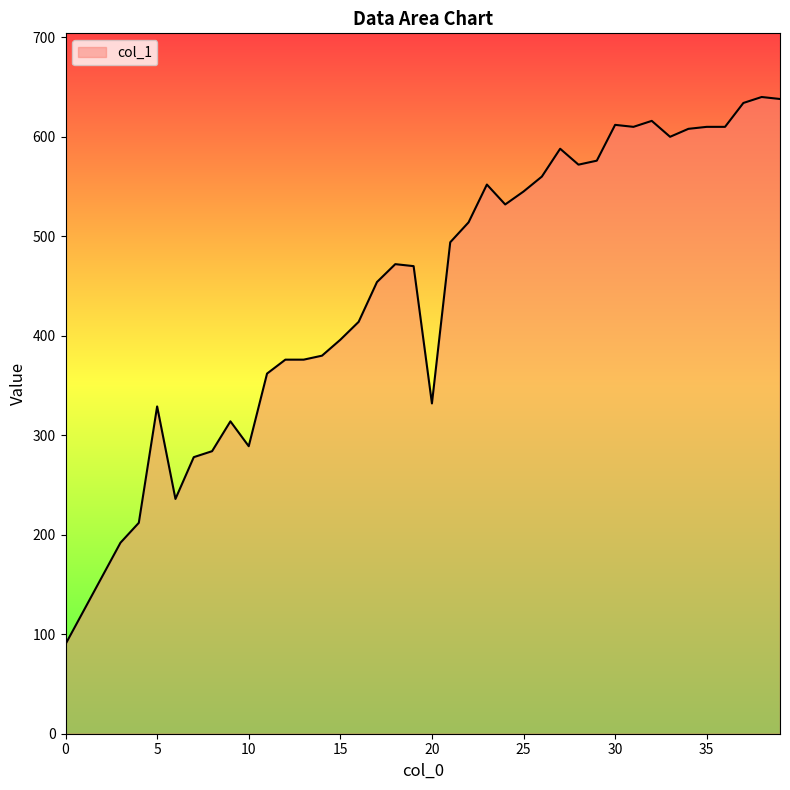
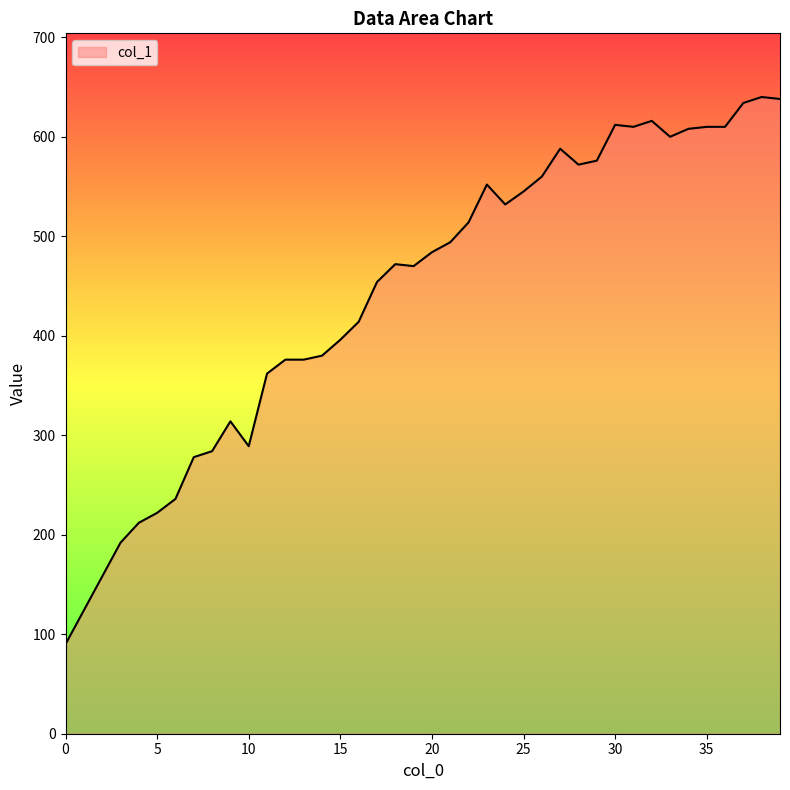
  {
    "0": 90,
-   "5": 330,
+   "5": 220,
    "10": 290,
    "15": 400,
-   "20": 330,
+   "20": 480,
    "25": 550,
    "30": 610,
    "35": 610
  }
